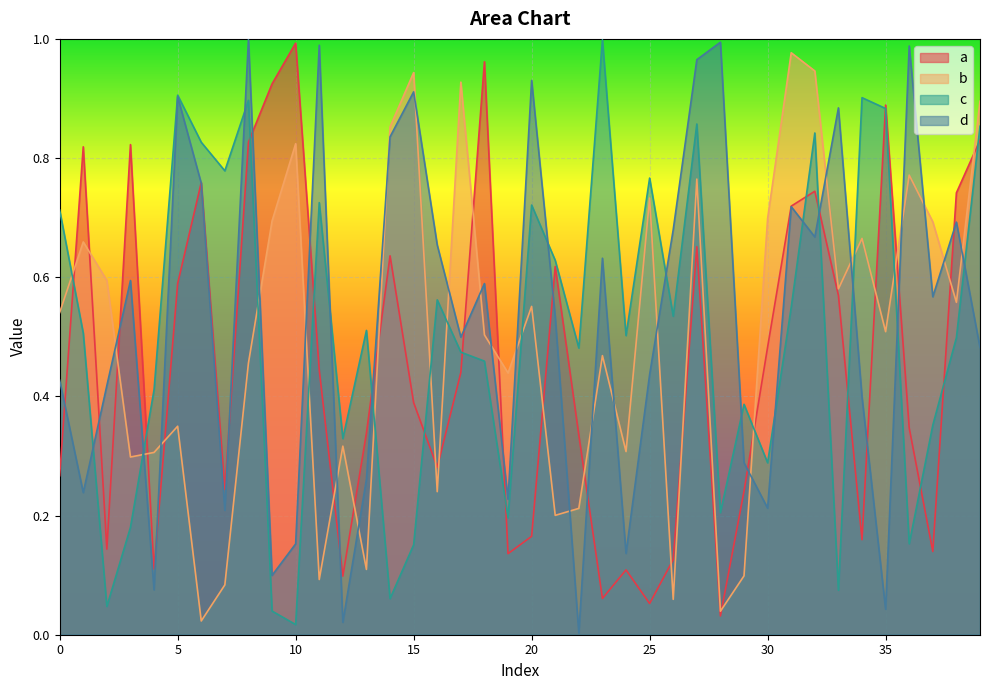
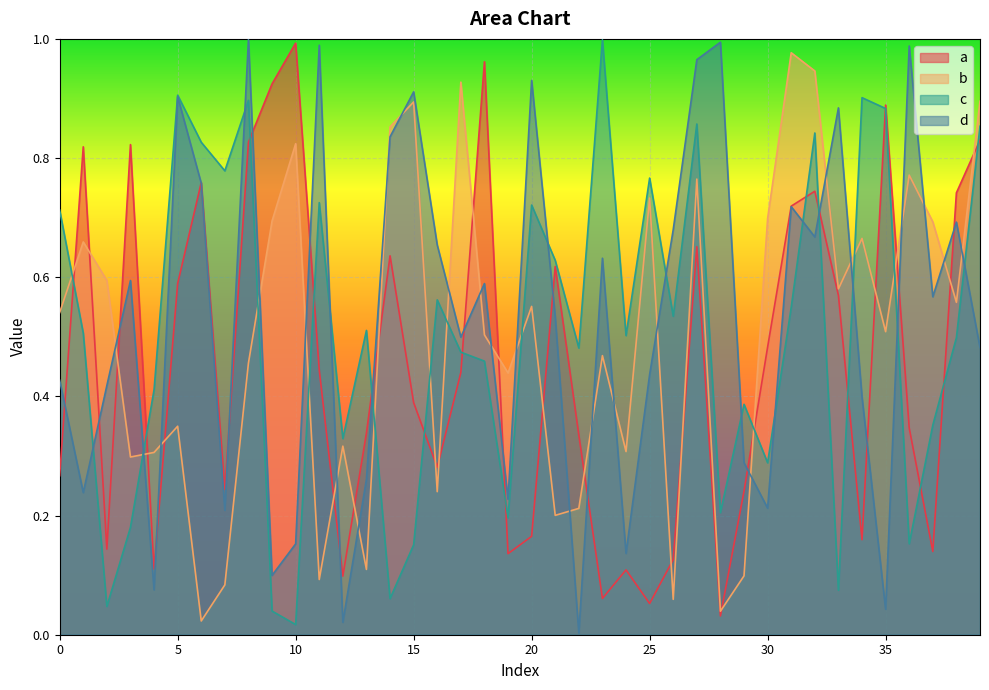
  {
    "a": {
      "0": 0.27,
      "5": 0.59,
      "10": 0.99,
      "15": 0.39,
      "20": 0.17,
      "25": 0.05,
      "30": 0.48,
      "35": 0.89
    },
    "b": {
      "0": 0.54,
      "5": 0.35,
      "10": 0.82,
-     "15": 0.94,
+     "15": 0.89,
      "20": 0.55,
      "25": 0.73,
      "30": 0.70,
      "35": 0.51
    }
  }
